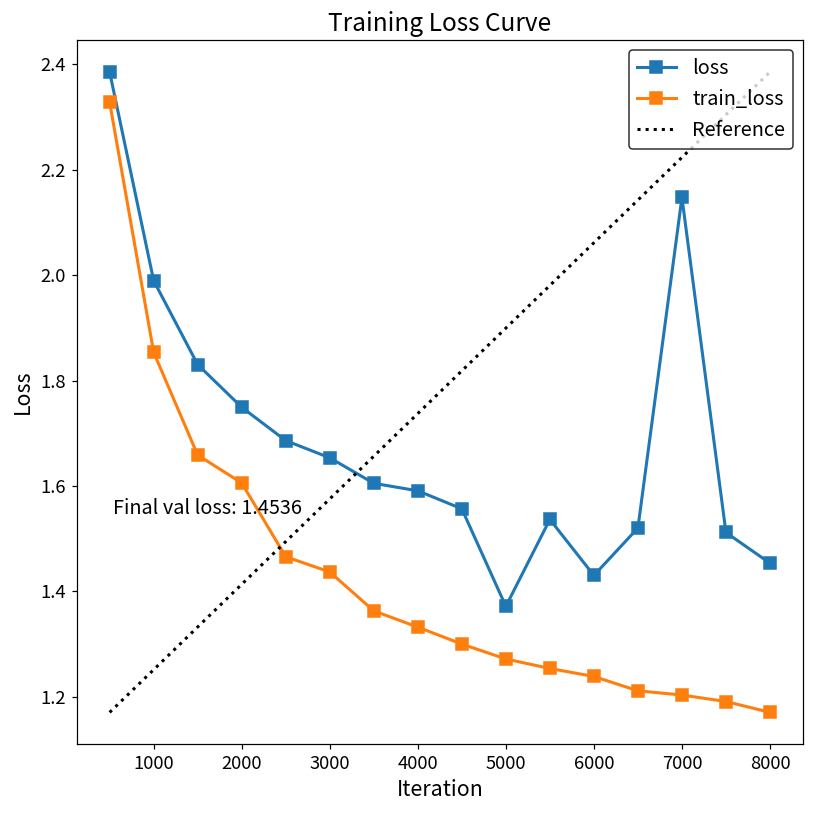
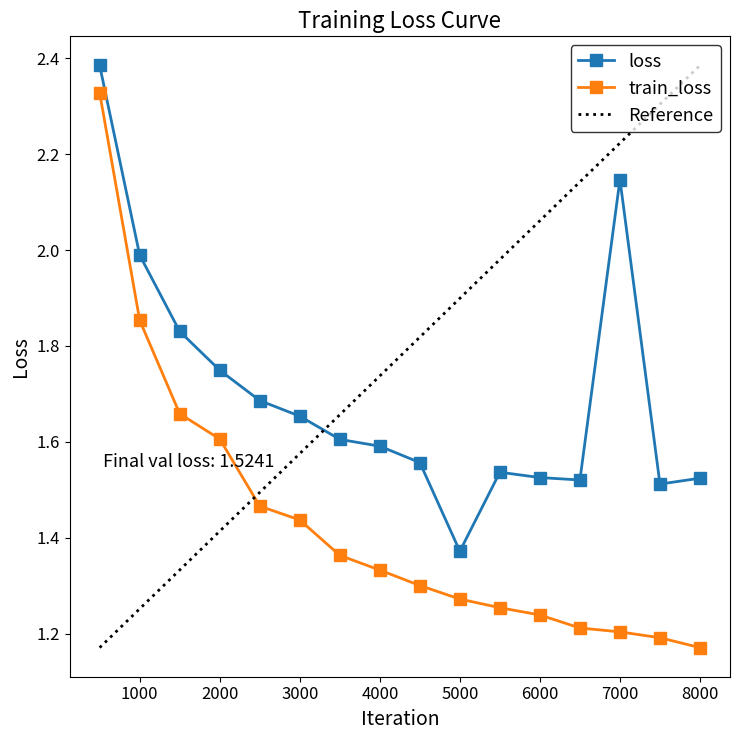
  {
    "loss": {
-     "6000": 1.43,
-     "8000": 1.4536
+     "6000": 1.53,
+     "8000": 1.5241
    },
    "train_loss": {
      "1000": 1.85,
      "3000": 1.44,
      "4000": 1.33,
      "5000": 1.27,
      "6000": 1.24,
      "7000": 1.20,
      "8000": 1.17
    }
  }
